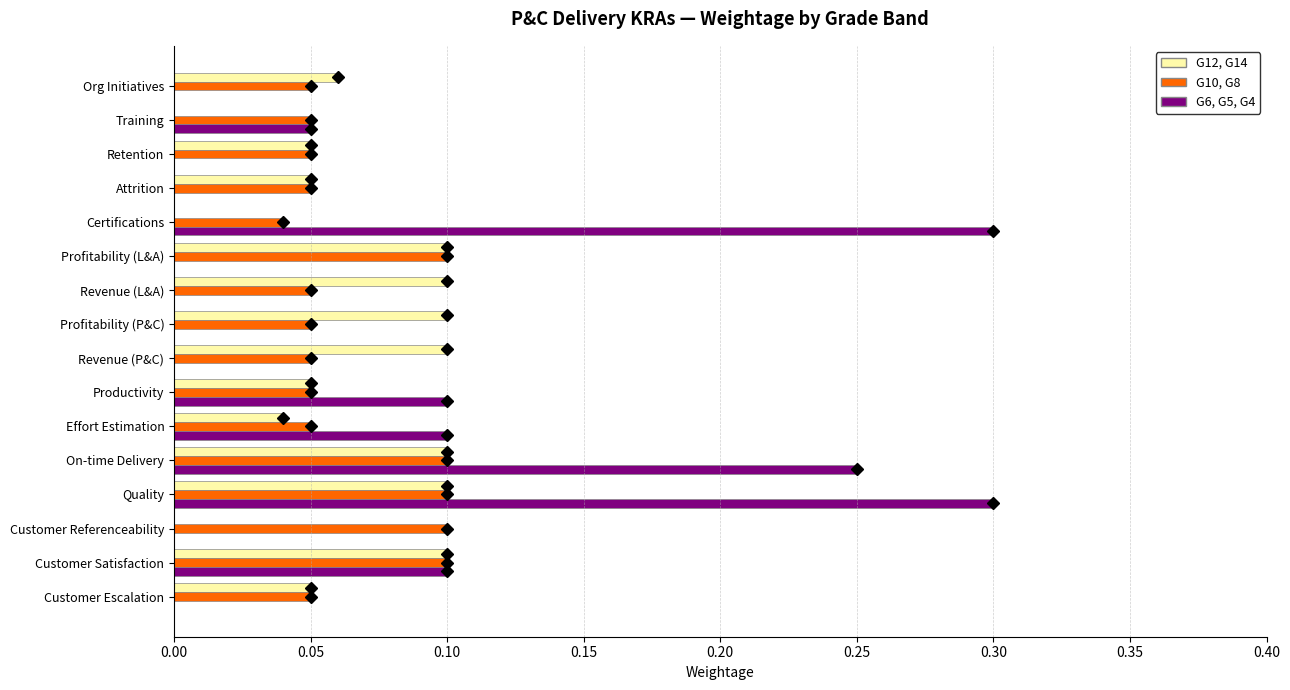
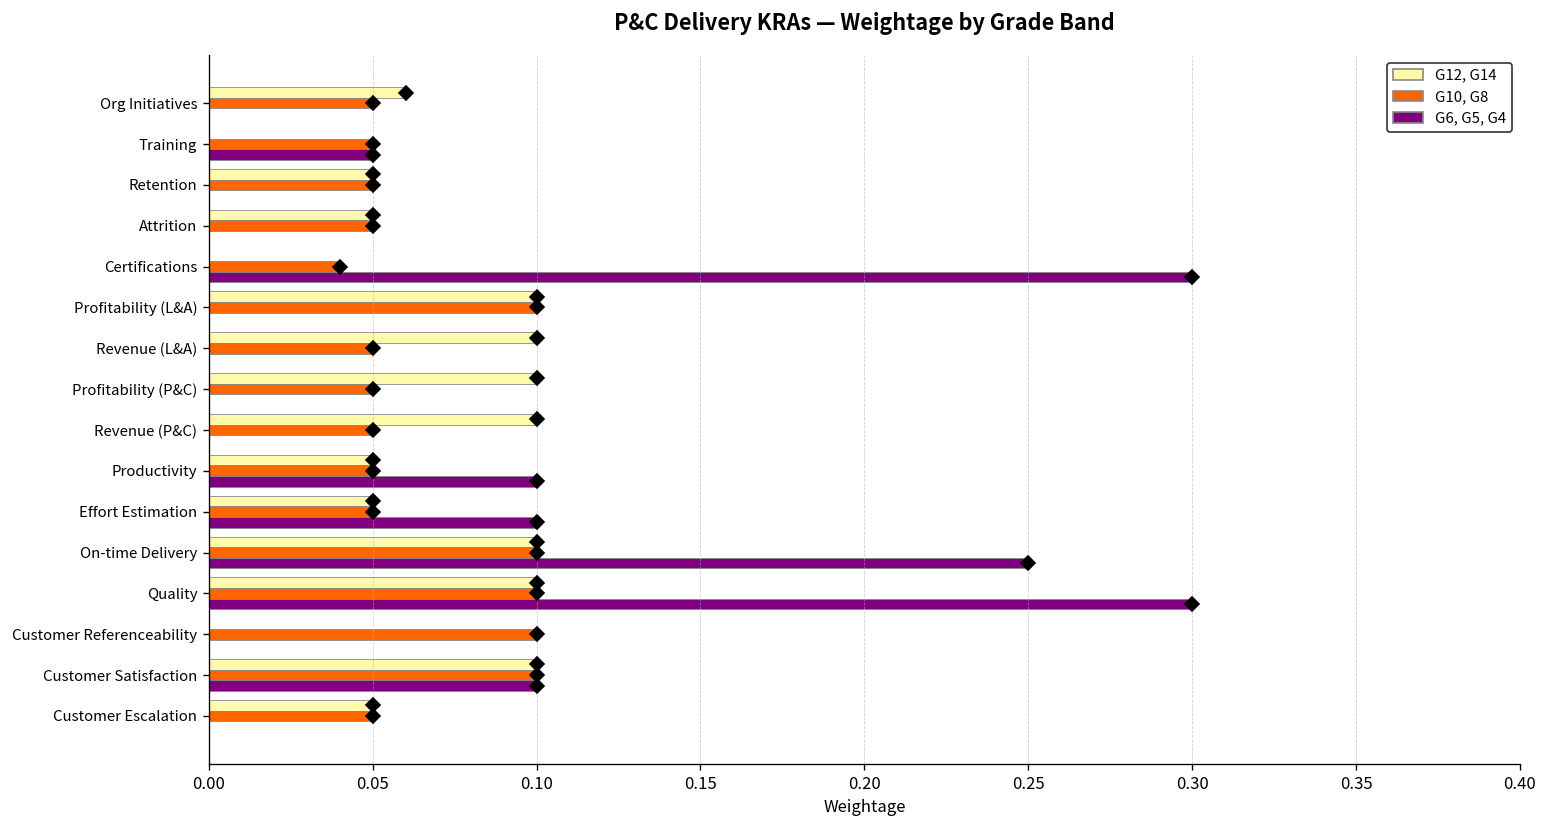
  {
    "G12, G14": {
      "Org Initiatives": 0.06,
      "Training": 0.00,
      "Retention": 0.05,
      "Attrition": 0.05,
      "Certifications": 0.00,
      "Profitability (L&A)": 0.10,
      "Revenue (L&A)": 0.10,
      "Profitability (P&C)": 0.10,
      "Revenue (P&C)": 0.10,
      "Productivity": 0.05,
-     "Effort Estimation": 0.04,
+     "Effort Estimation": 0.05,
      "On-time Delivery": 0.10,
      "Quality": 0.10,
      "Customer Referenceability": 0.00,
      "Customer Satisfaction": 0.10,
      "Customer Escalation": 0.05
    },
    "G10, G8": {
      "Org Initiatives": 0.05,
      "Training": 0.05,
      "Retention": 0.05,
      "Attrition": 0.05,
      "Certifications": 0.04,
      "Profitability (L&A)": 0.10,
      "Revenue (L&A)": 0.05,
      "Profitability (P&C)": 0.05,
      "Revenue (P&C)": 0.05,
      "Productivity": 0.05,
      "Effort Estimation": 0.05,
      "On-time Delivery": 0.10,
      "Quality": 0.10,
      "Customer Referenceability": 0.10,
      "Customer Satisfaction": 0.10,
      "Customer Escalation": 0.05
    },
    "G6, G5, G4": {
      "Org Initiatives": 0.00,
      "Training": 0.05,
      "Retention": 0.00,
      "Attrition": 0.00,
      "Certifications": 0.30,
      "Profitability (L&A)": 0.00,
      "Revenue (L&A)": 0.00,
      "Profitability (P&C)": 0.00,
      "Revenue (P&C)": 0.00,
      "Productivity": 0.10,
      "Effort Estimation": 0.10,
      "On-time Delivery": 0.25,
      "Quality": 0.30,
      "Customer Referenceability": 0.00,
      "Customer Satisfaction": 0.10,
      "Customer Escalation": 0.00
    }
  }
